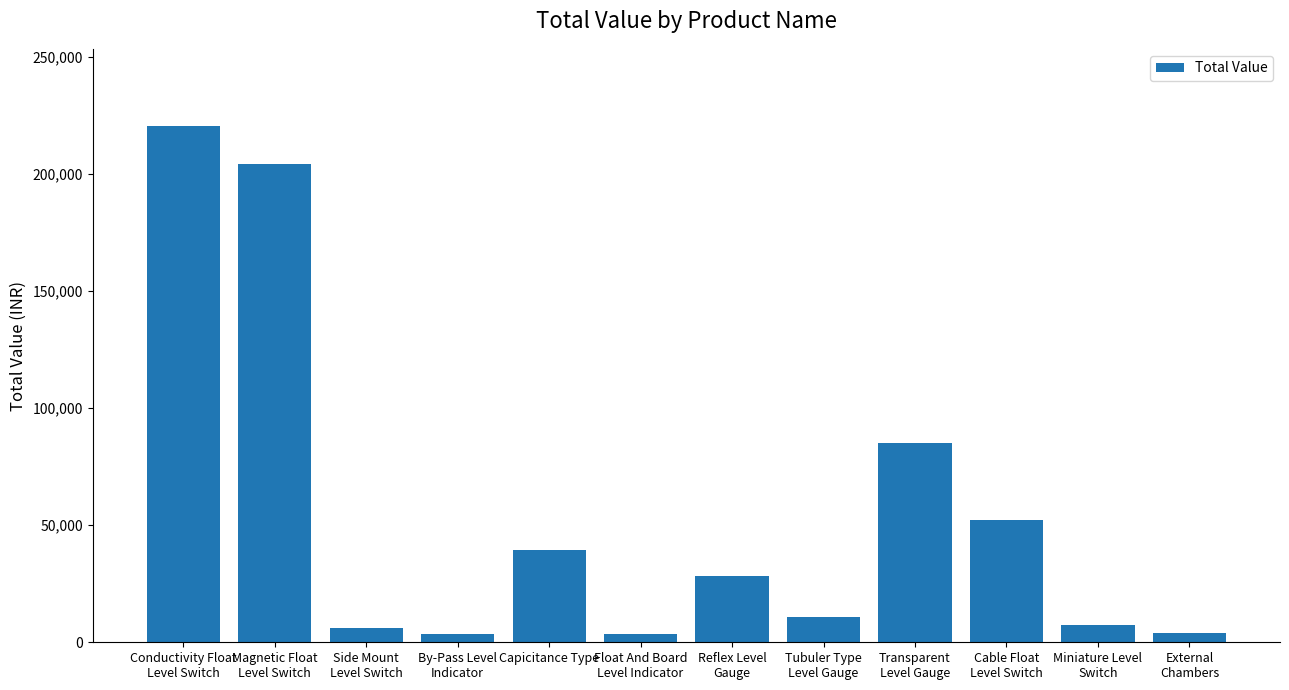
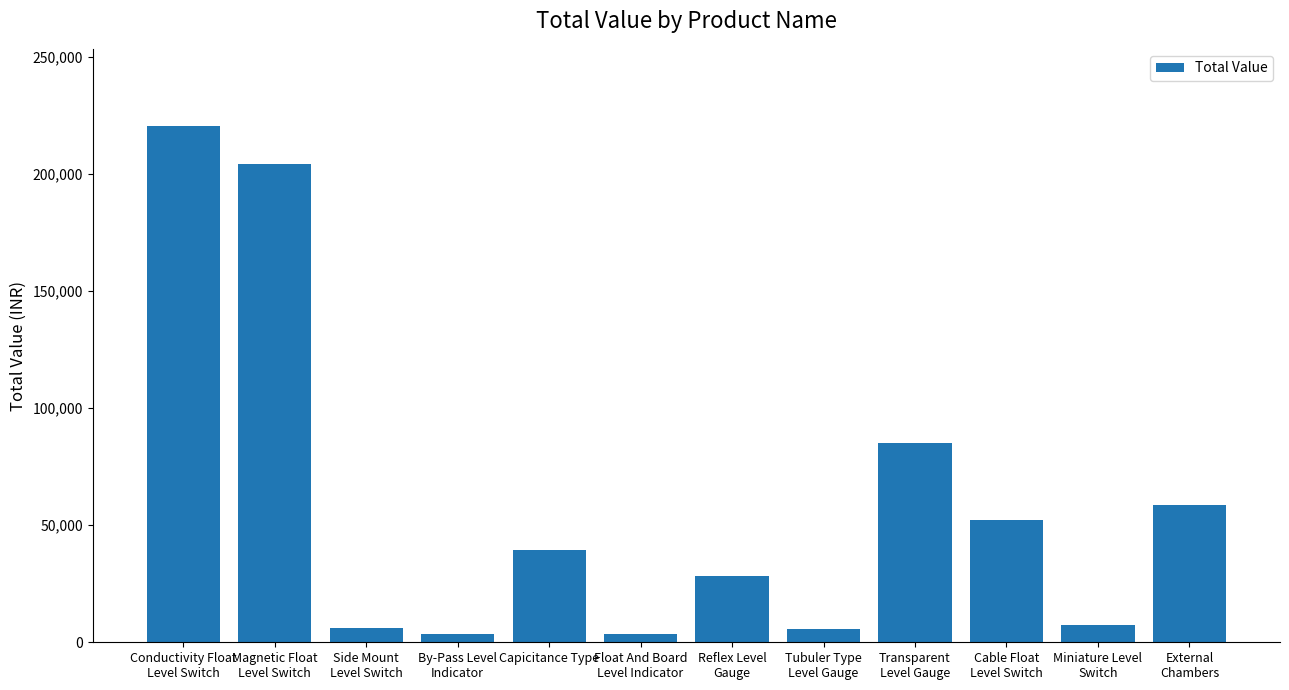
  {
    "Conductivity Float Level Switch": "220,000",
    "Magnetic Float Level Switch": "204,000",
    "Side Mount Level Switch": "6,000",
    "By-Pass Level Indicator": "4,000",
    "Capicitance Type": "40,000",
    "Float And Board Level Indicator": "3,000",
    "Reflex Level Gauge": "28,000",
-   "Tubuler Type Level Gauge": "11,000",
+   "Tubuler Type Level Gauge": "6,000",
    "Transparent Level Gauge": "85,000",
    "Cable Float Level Switch": "52,000",
    "Miniature Level Switch": "7,000",
-   "External Chambers": "4,000"
+   "External Chambers": "59,000"
  }
